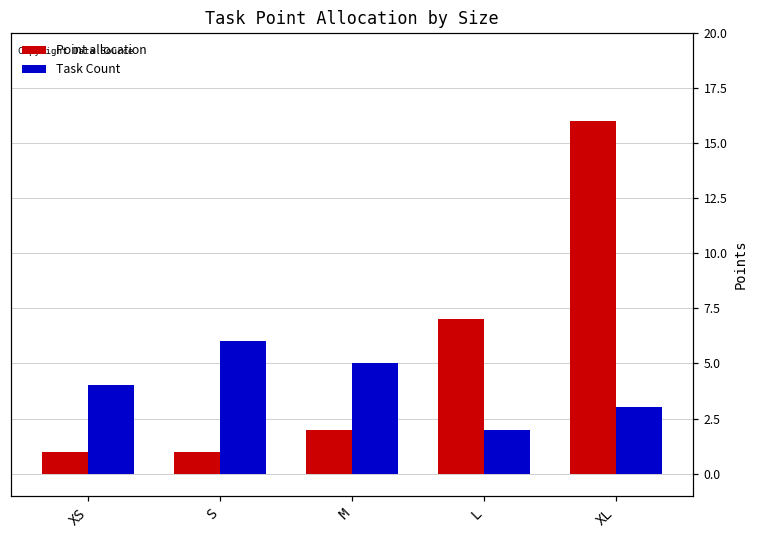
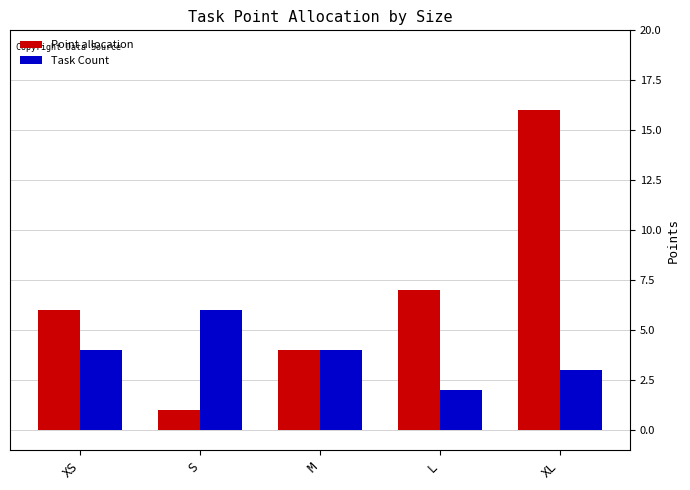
  {
    "Point allocation": {
-     "XS": 1,
+     "XS": 6,
      "S": 1,
-     "M": 2,
+     "M": 4,
      "L": 7,
      "XL": 16
    },
    "Task Count": {
      "XS": 4,
      "S": 6,
-     "M": 5,
+     "M": 4,
      "L": 2,
      "XL": 3
    }
  }
